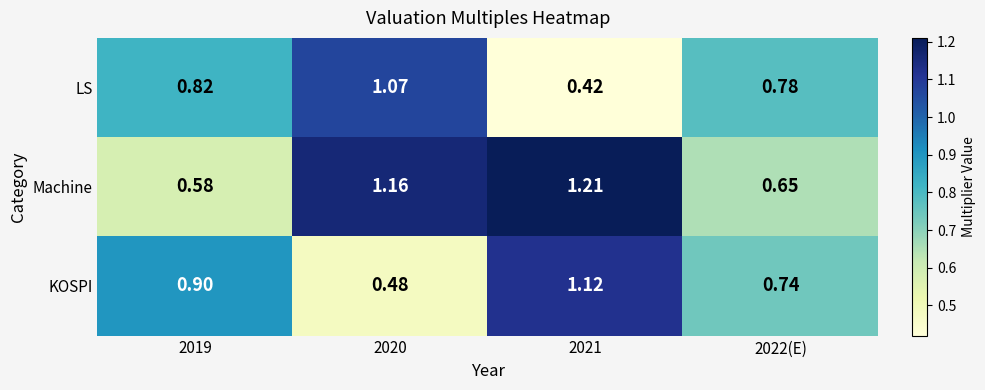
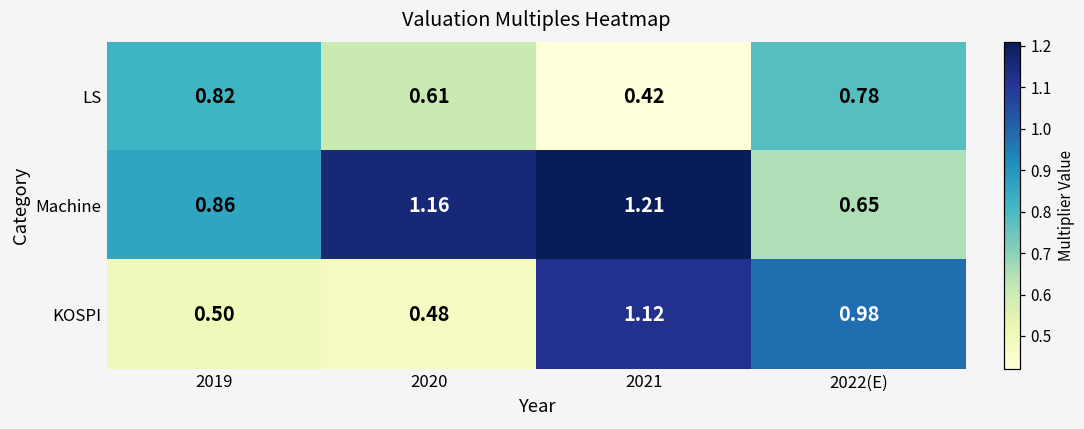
  {
    "LS": {
      "2019": 0.82,
-     "2020": 1.07,
+     "2020": 0.61,
      "2021": 0.42,
      "2022(E)": 0.78
    },
    "Machine": {
-     "2019": 0.58,
+     "2019": 0.86,
      "2020": 1.16,
      "2021": 1.21,
      "2022(E)": 0.65
    },
    "KOSPI": {
-     "2019": 0.90,
+     "2019": 0.50,
      "2020": 0.48,
      "2021": 1.12,
-     "2022(E)": 0.74
+     "2022(E)": 0.98
    }
  }
